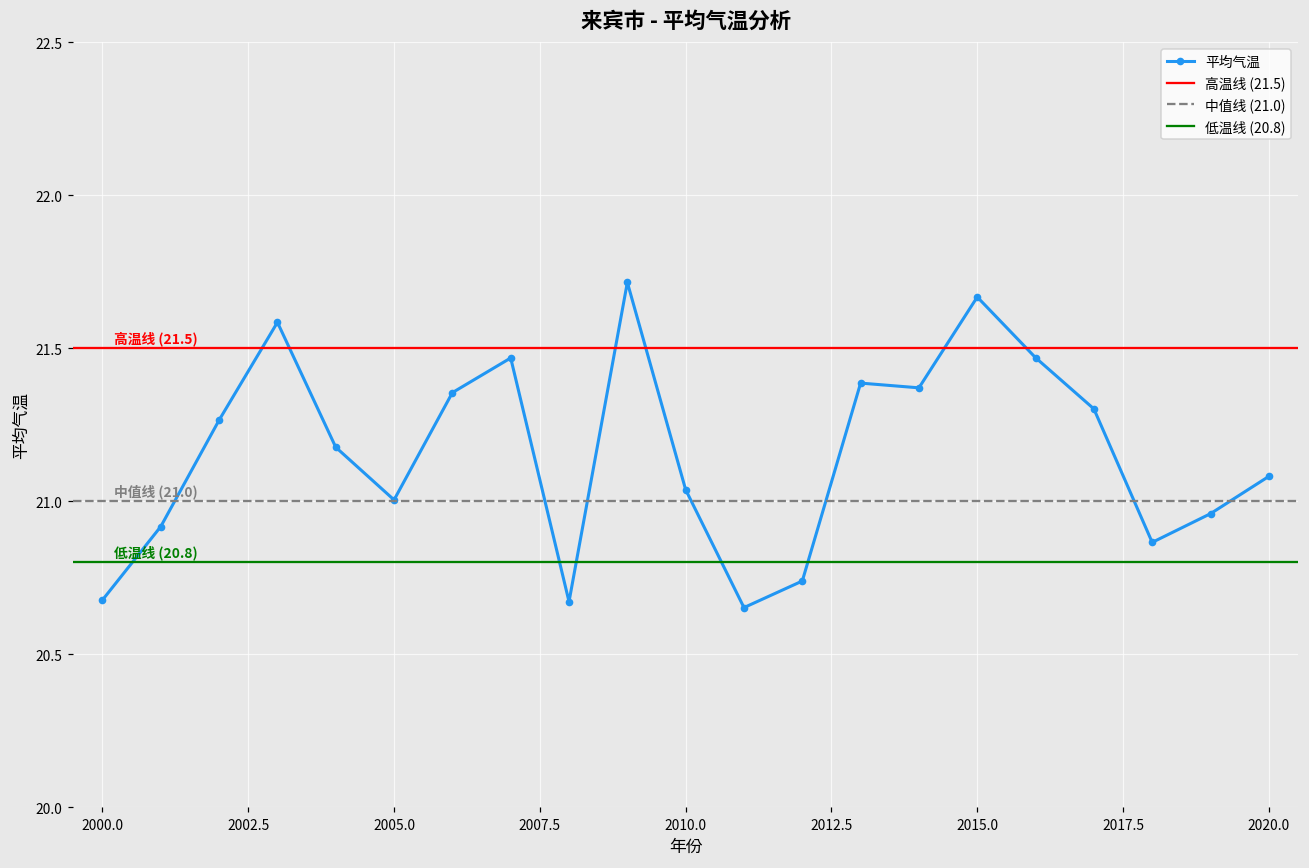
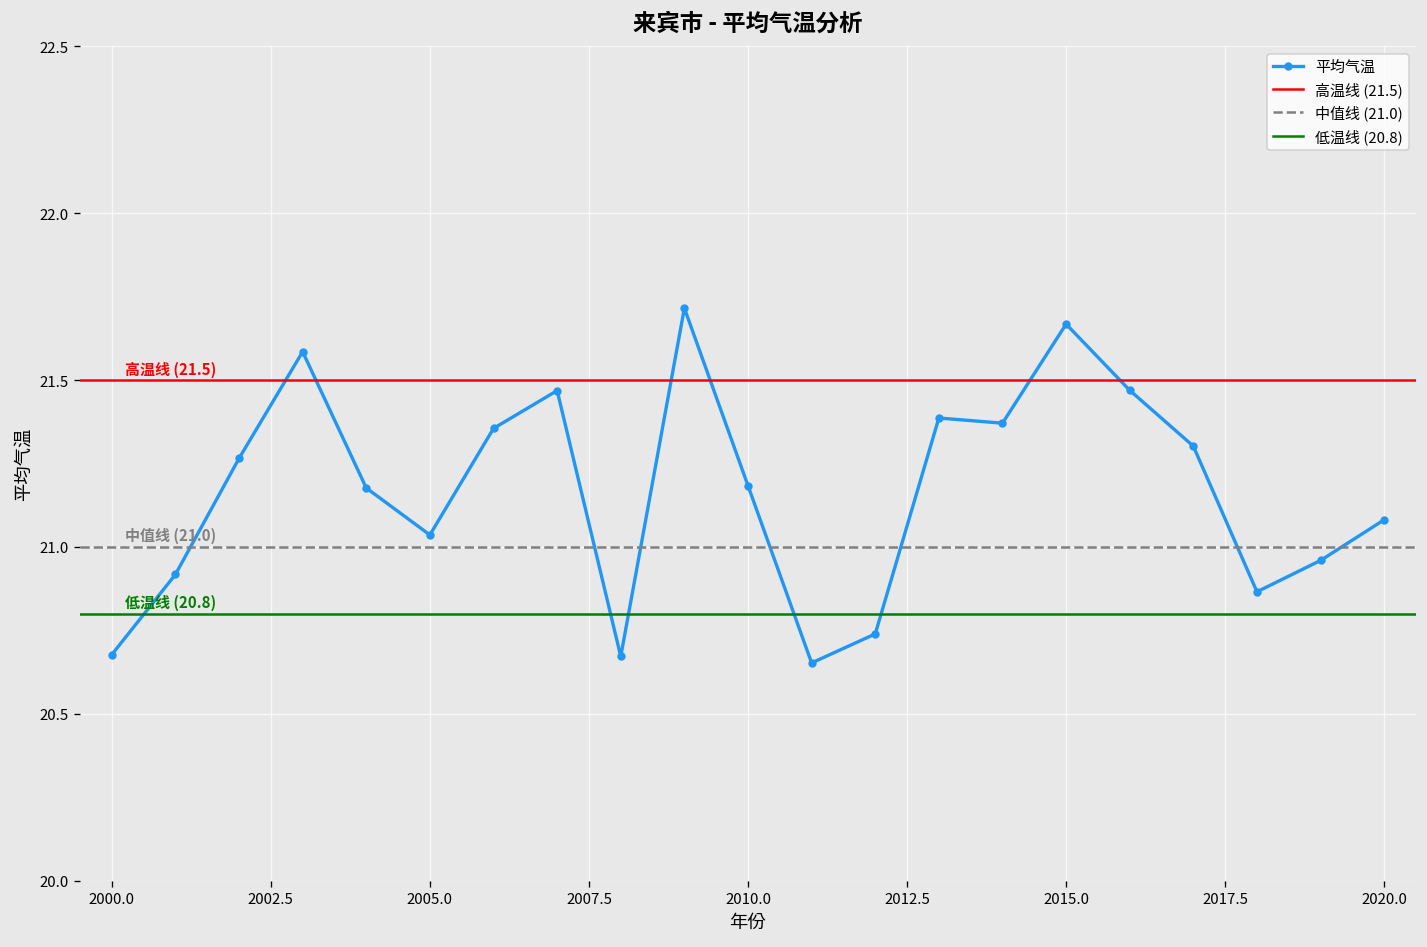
  {
    "2000.0": 20.68,
-   "2005.0": 21.00,
-   "2010.0": 21.04,
+   "2005.0": 21.04,
+   "2010.0": 21.18,
    "2015.0": 21.67,
    "2020.0": 21.08
  }
